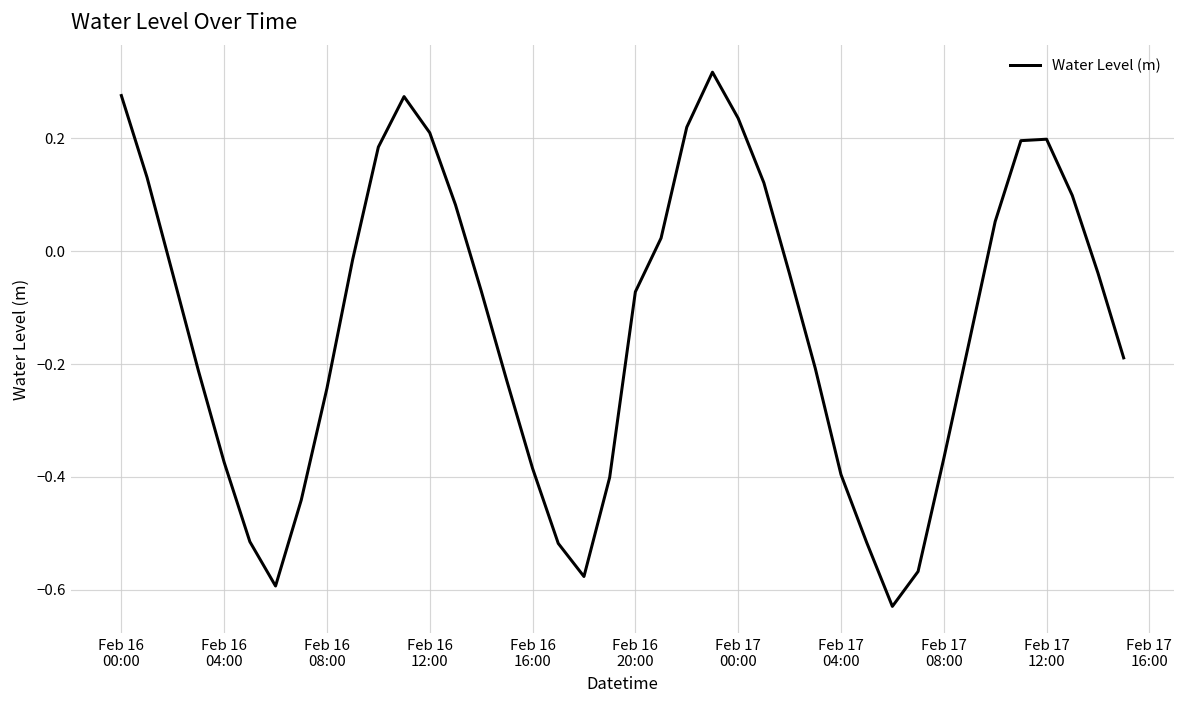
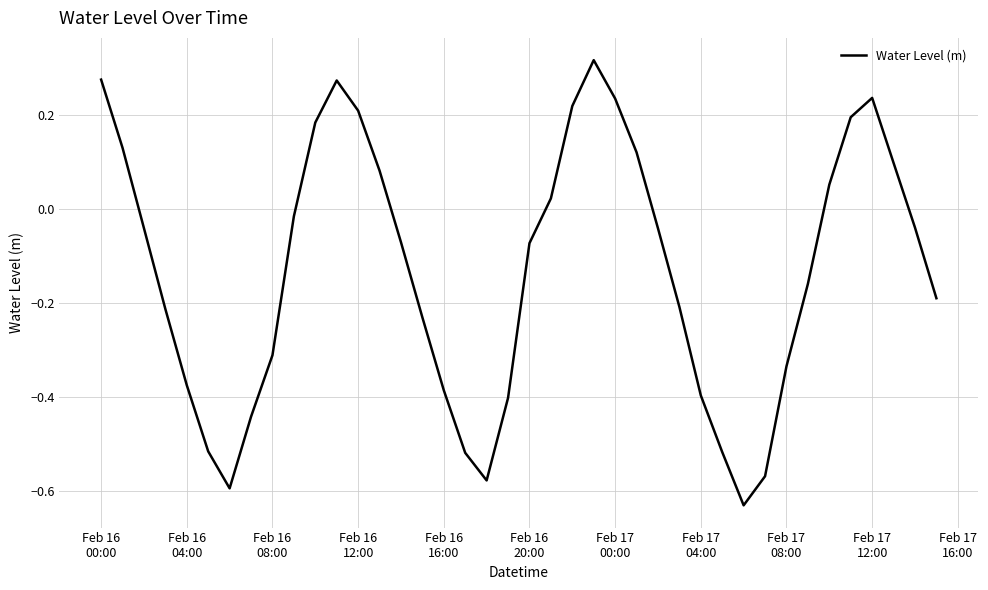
  {
    "Feb 16 00:00": 0.28,
    "Feb 16 04:00": -0.37,
-   "Feb 16 08:00": -0.24,
+   "Feb 16 08:00": -0.31,
    "Feb 16 12:00": 0.21,
    "Feb 16 16:00": -0.38,
    "Feb 16 20:00": -0.07,
    "Feb 17 00:00": 0.24,
    "Feb 17 04:00": -0.40,
-   "Feb 17 08:00": -0.37,
-   "Feb 17 12:00": 0.20
+   "Feb 17 08:00": -0.33,
+   "Feb 17 12:00": 0.24
  }
